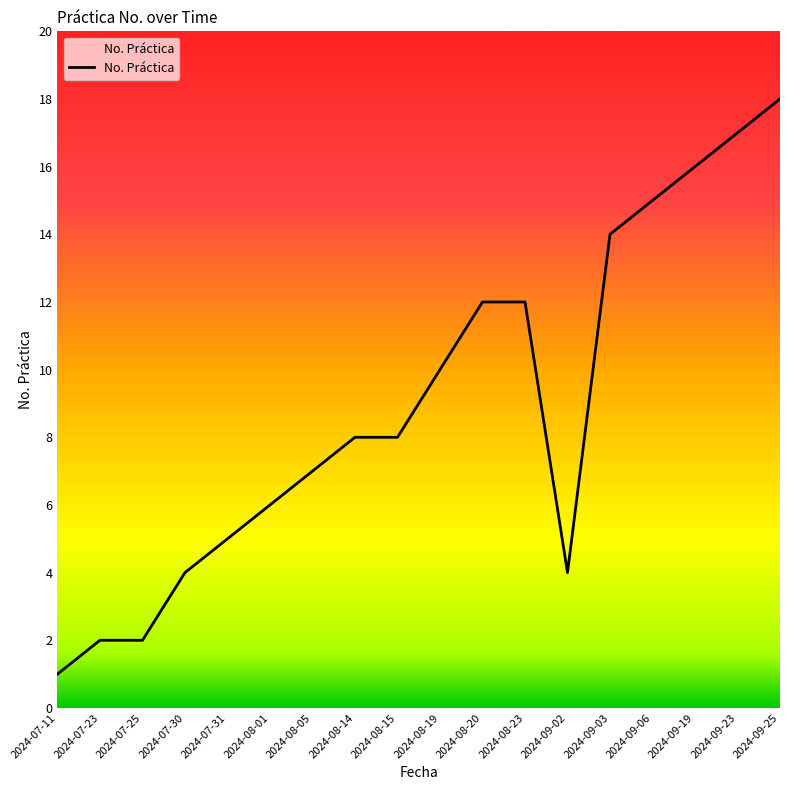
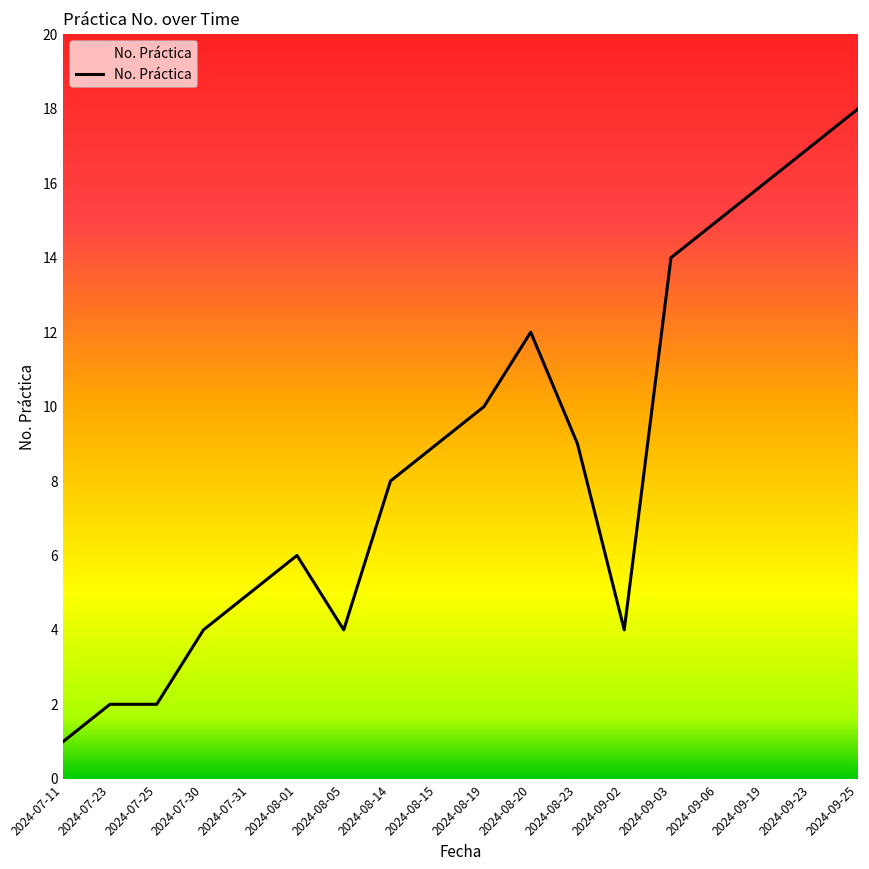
  {
    "2024-07-11": 1,
    "2024-07-23": 2,
    "2024-07-25": 2,
    "2024-07-30": 4,
    "2024-07-31": 5,
    "2024-08-01": 6,
-   "2024-08-05": 7,
+   "2024-08-05": 4,
    "2024-08-14": 8,
-   "2024-08-15": 8,
+   "2024-08-15": 9,
    "2024-08-19": 10,
    "2024-08-20": 12,
-   "2024-08-23": 12,
+   "2024-08-23": 9,
    "2024-09-02": 4,
    "2024-09-03": 14,
    "2024-09-06": 15,
    "2024-09-19": 16,
    "2024-09-23": 17,
    "2024-09-25": 18
  }
